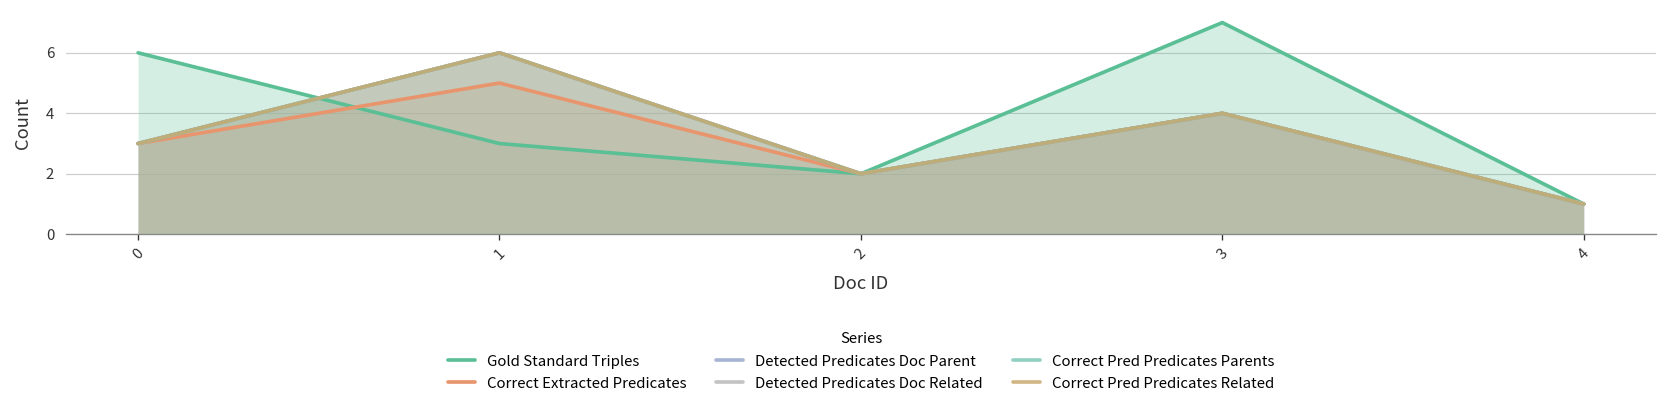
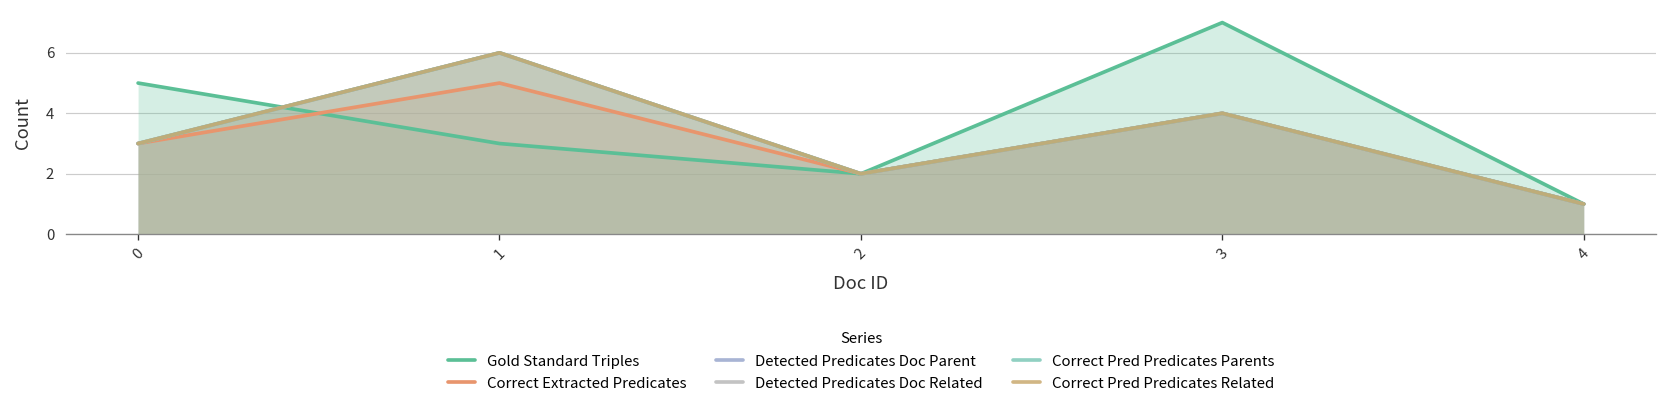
  {
    "Gold Standard Triples": {
-     "0": 6,
+     "0": 5,
      "1": 3,
      "3": 7
    }
  }
